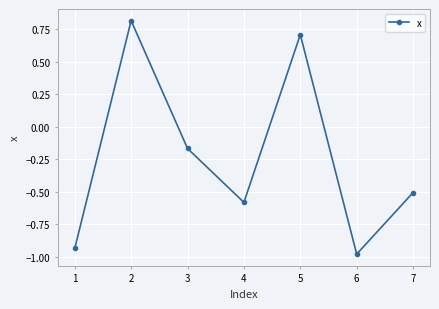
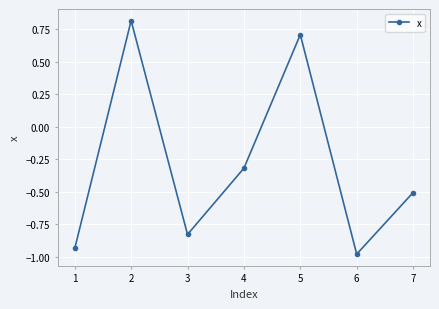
  {
    "1": -0.94,
    "2": 0.82,
-   "3": -0.17,
-   "4": -0.58,
+   "3": -0.83,
+   "4": -0.32,
    "5": 0.71,
    "6": -0.98,
    "7": -0.51
  }
